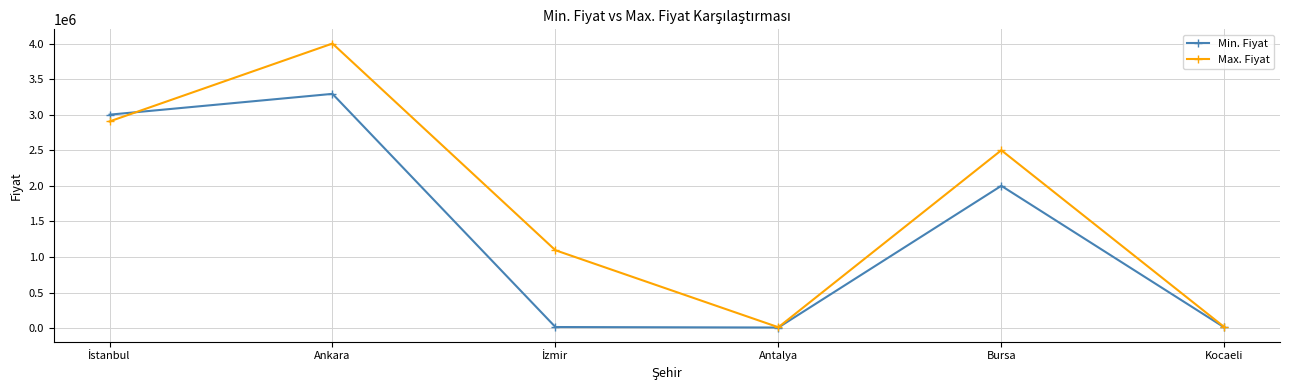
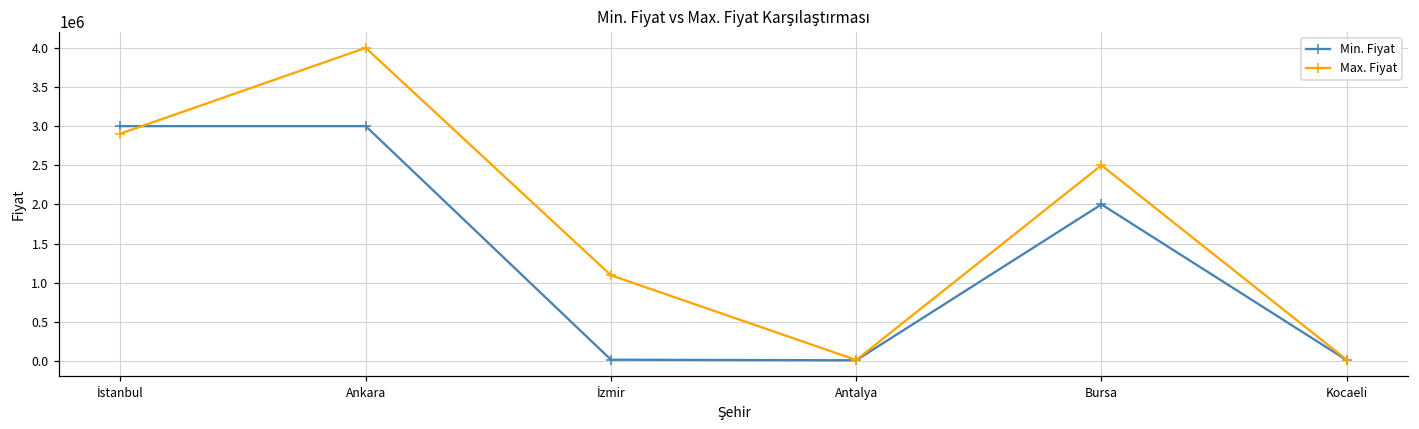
  {
    "Min. Fiyat": {
      "İstanbul": 3000000,
-     "Ankara": 3300000,
+     "Ankara": 3000000,
      "İzmir": 0,
      "Bursa": 2000000
    },
    "Max. Fiyat": {
      "İstanbul": 2900000,
      "Ankara": 4000000,
      "İzmir": 1100000,
      "Bursa": 2500000
    }
  }
